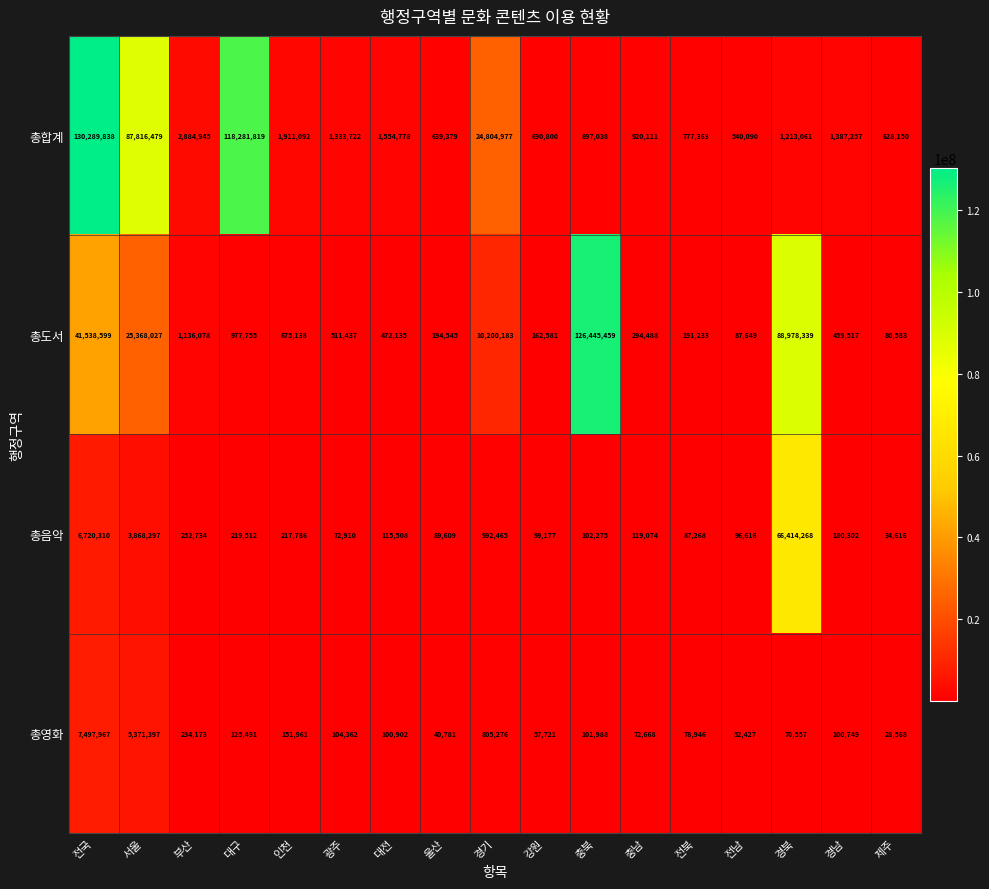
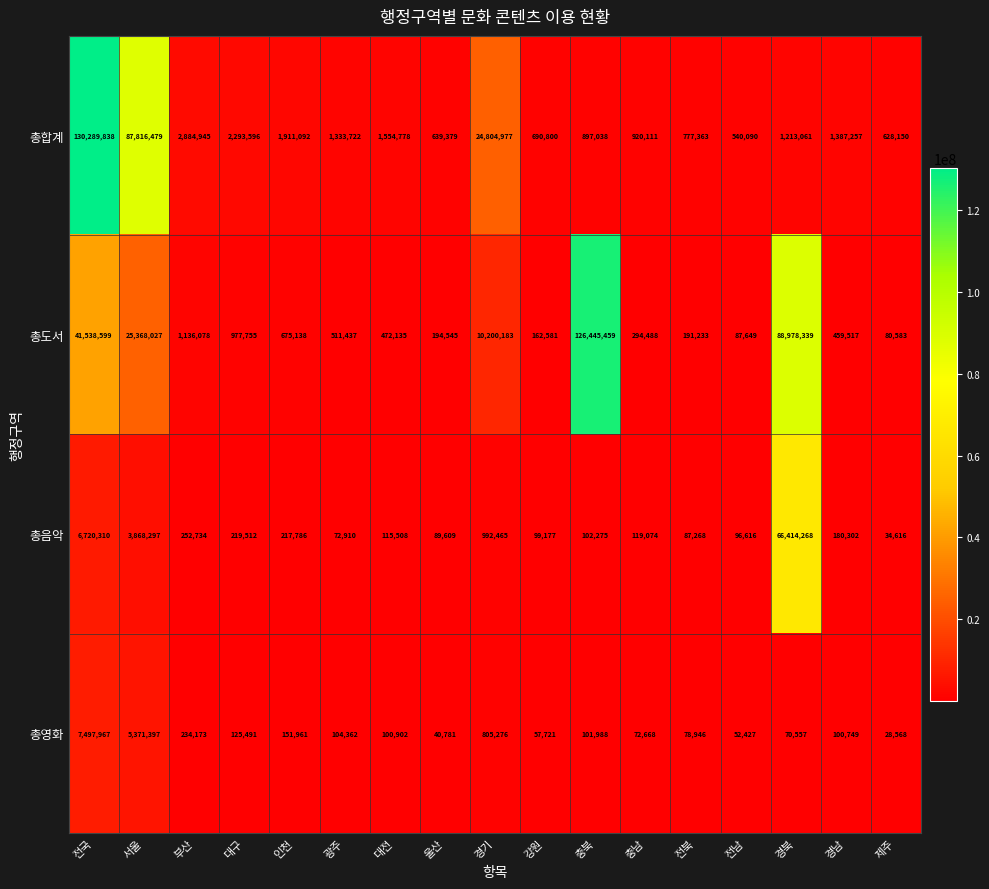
  {
    "총합계": {
      "전국": "130,289,838",
      "서울": "87,816,479",
      "부산": "2,884,945",
-     "대구": "118,281,819",
+     "대구": "2,293,596",
      "인천": "1,911,092",
      "광주": "1,333,722",
      "대전": "1,554,778",
      "울산": "639,379",
      "경기": "24,804,977",
      "강원": "690,800",
      "충북": "897,038",
      "충남": "920,111",
      "전북": "777,363",
      "전남": "540,090",
      "경북": "1,213,061",
      "경남": "1,387,257",
      "제주": "628,150"
    },
    "총도서": {
      "전국": "41,538,599",
      "서울": "25,368,027",
      "부산": "1,136,078",
      "대구": "977,755",
      "인천": "675,138",
      "광주": "511,437",
      "대전": "472,135",
      "울산": "194,545",
      "경기": "10,200,183",
      "강원": "162,581",
      "충북": "126,445,459",
      "충남": "294,488",
      "전북": "191,233",
      "전남": "87,649",
      "경북": "88,978,339",
      "경남": "459,517",
      "제주": "80,583"
    },
    "총음악": {
      "전국": "6,720,310",
      "서울": "3,868,297",
      "부산": "252,734",
      "대구": "219,512",
      "인천": "217,786",
      "광주": "72,910",
      "대전": "115,508",
      "울산": "89,609",
      "경기": "992,465",
      "강원": "99,177",
      "충북": "102,275",
      "충남": "119,074",
      "전북": "87,268",
      "전남": "96,616",
      "경북": "66,414,268",
      "경남": "180,302",
      "제주": "34,616"
    },
    "총영화": {
      "전국": "7,497,967",
      "서울": "5,371,397",
      "부산": "234,173",
      "대구": "125,491",
      "인천": "151,961",
      "광주": "104,362",
      "대전": "100,902",
      "울산": "40,781",
      "경기": "805,276",
      "강원": "57,721",
      "충북": "101,988",
      "충남": "72,668",
      "전북": "78,946",
      "전남": "52,427",
      "경북": "70,557",
      "경남": "100,749",
      "제주": "28,568"
    }
  }
